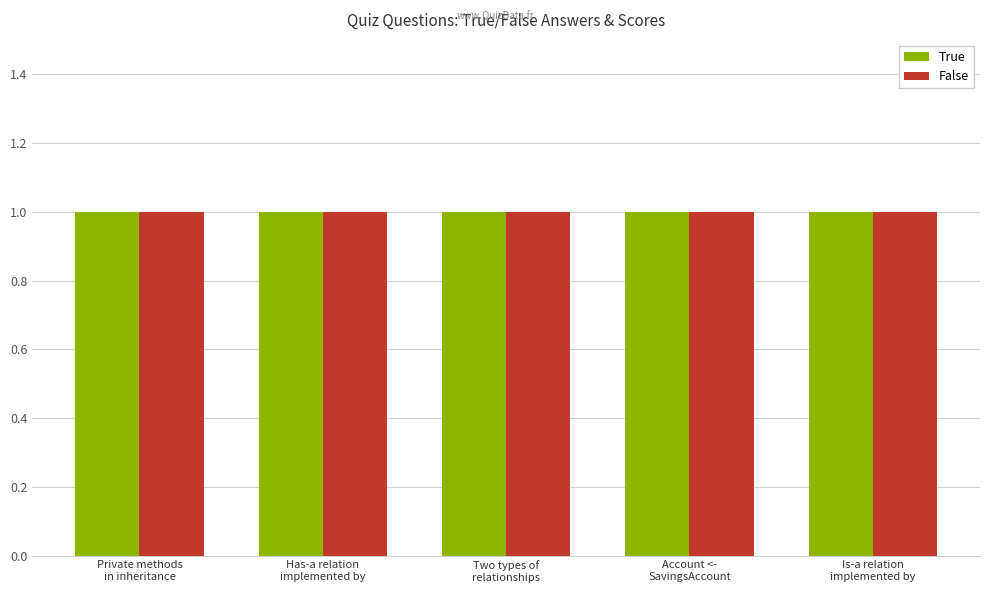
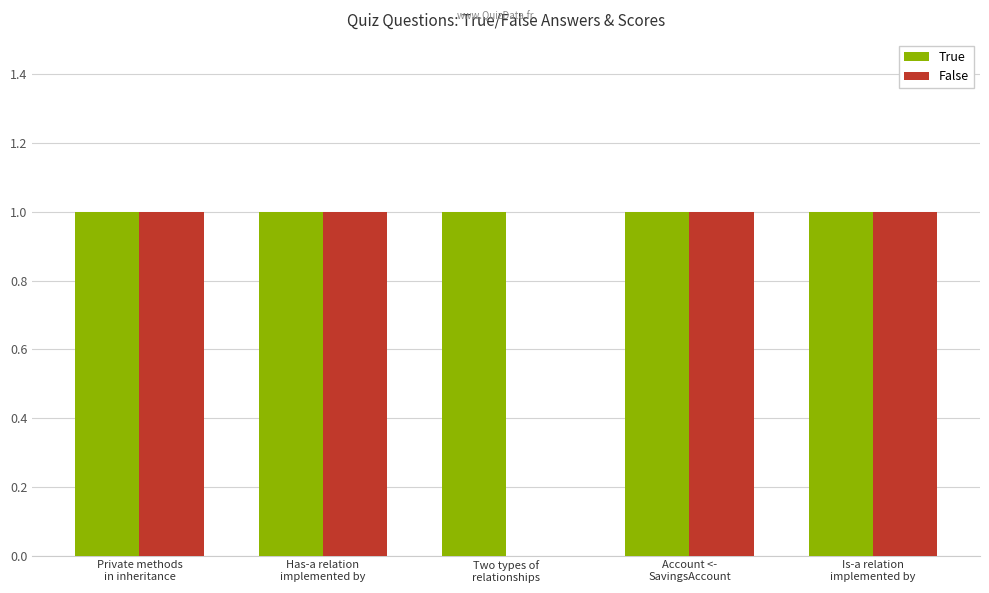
  {
    "True": {
      "Private methods in inheritance": 1,
      "Has-a relation implemented by": 1,
      "Two types of relationships": 1,
      "Account <- SavingsAccount": 1,
      "Is-a relation implemented by": 1
    },
    "False": {
      "Private methods in inheritance": 1,
      "Has-a relation implemented by": 1,
-     "Two types of relationships": 1,
+     "Two types of relationships": 0,
      "Account <- SavingsAccount": 1,
      "Is-a relation implemented by": 1
    }
  }
